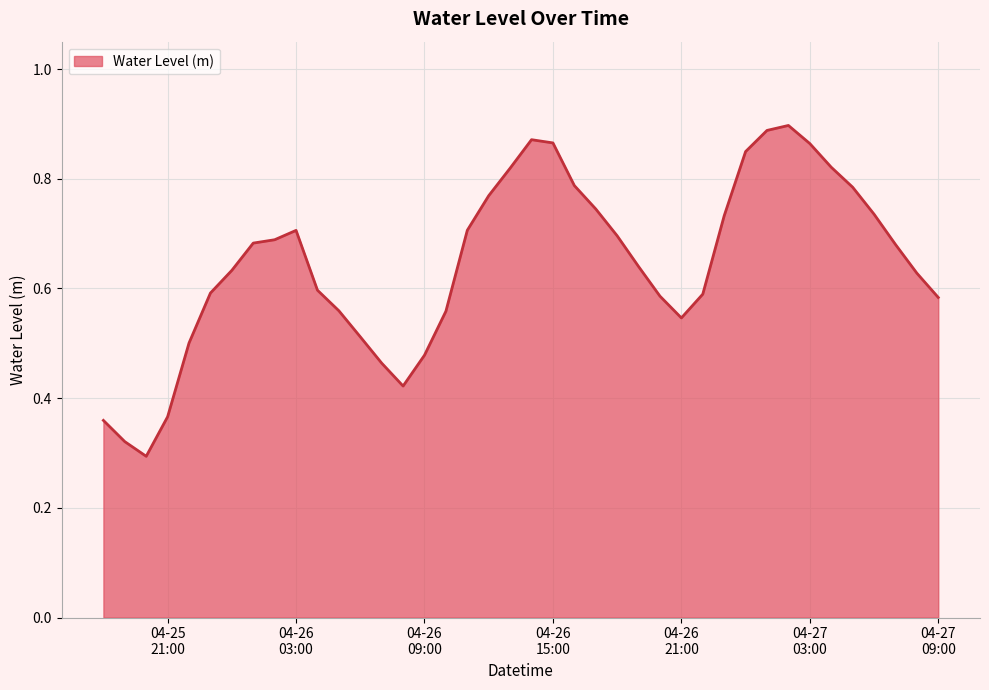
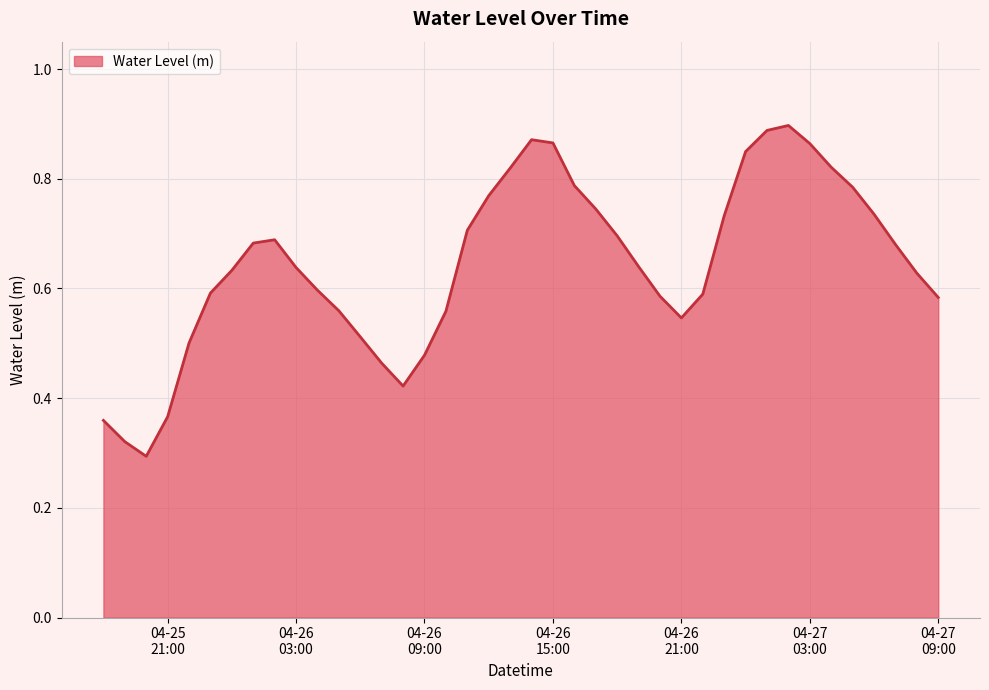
  {
    "04-25 21:00": 0.37,
-   "04-26 03:00": 0.71,
+   "04-26 03:00": 0.64,
    "04-26 09:00": 0.48,
    "04-26 15:00": 0.87,
    "04-26 21:00": 0.55,
    "04-27 03:00": 0.86,
    "04-27 09:00": 0.58
  }
